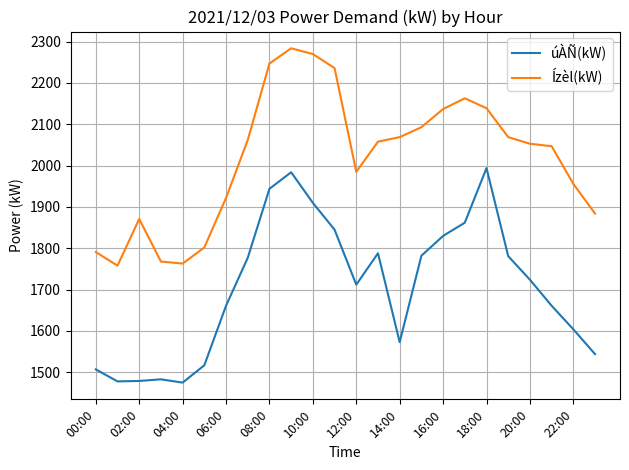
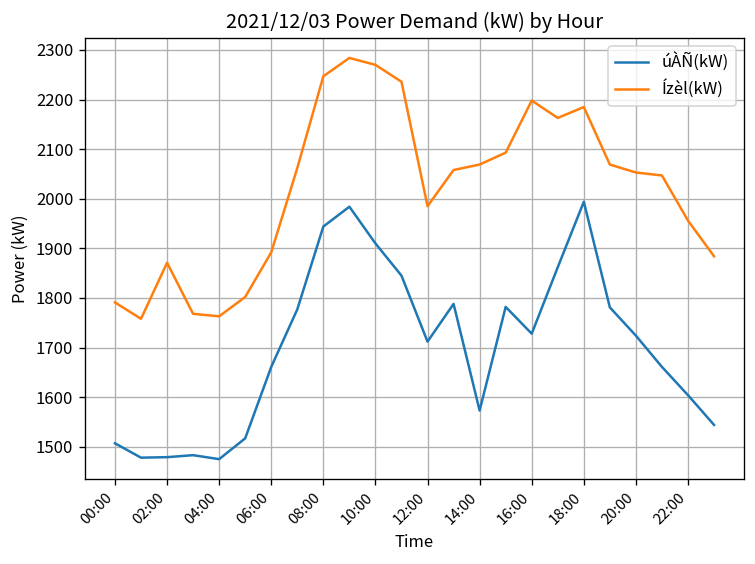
  {
    "úÀÑ(kW)": {
      "00:00": 1510,
      "02:00": 1480,
      "04:00": 1480,
      "06:00": 1660,
      "08:00": 1940,
      "10:00": 1910,
      "12:00": 1710,
      "14:00": 1570,
-     "16:00": 1830,
+     "16:00": 1730,
      "18:00": 1990,
      "20:00": 1720,
      "22:00": 1600
    },
    "Ízèl(kW)": {
      "00:00": 1790,
      "02:00": 1870,
      "04:00": 1760,
-     "06:00": 1920,
+     "06:00": 1890,
      "08:00": 2250,
      "10:00": 2270,
      "12:00": 1990,
      "14:00": 2070,
-     "16:00": 2140,
-     "18:00": 2140,
+     "16:00": 2200,
+     "18:00": 2190,
      "20:00": 2050,
      "22:00": 1960
    }
  }
